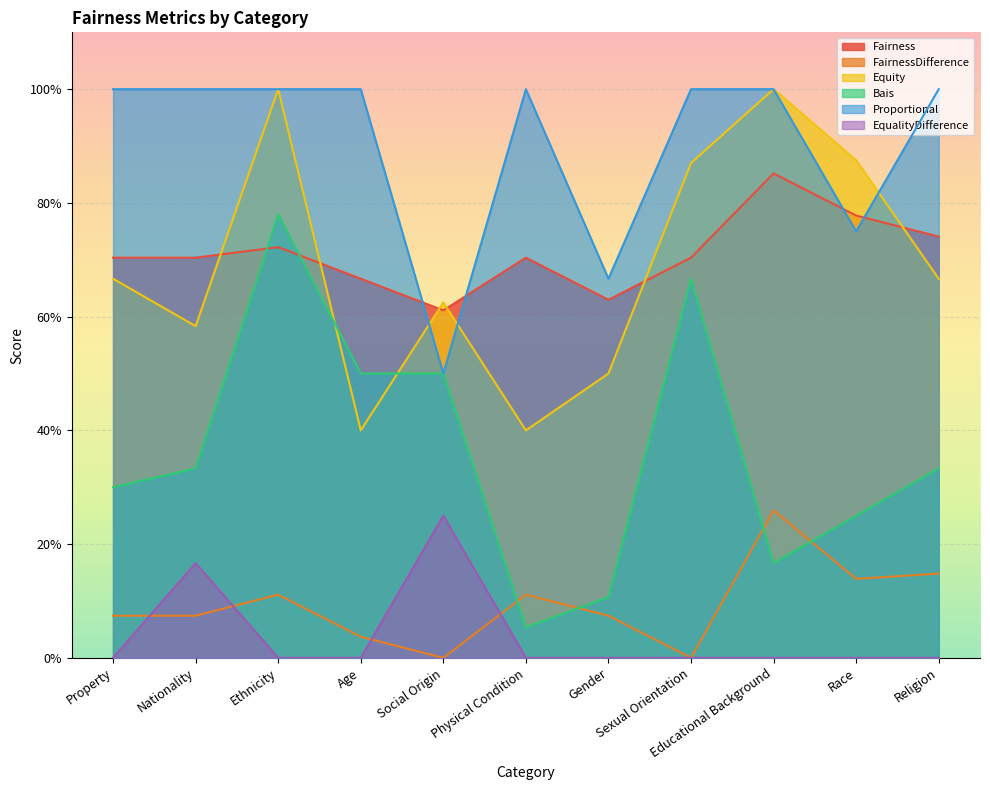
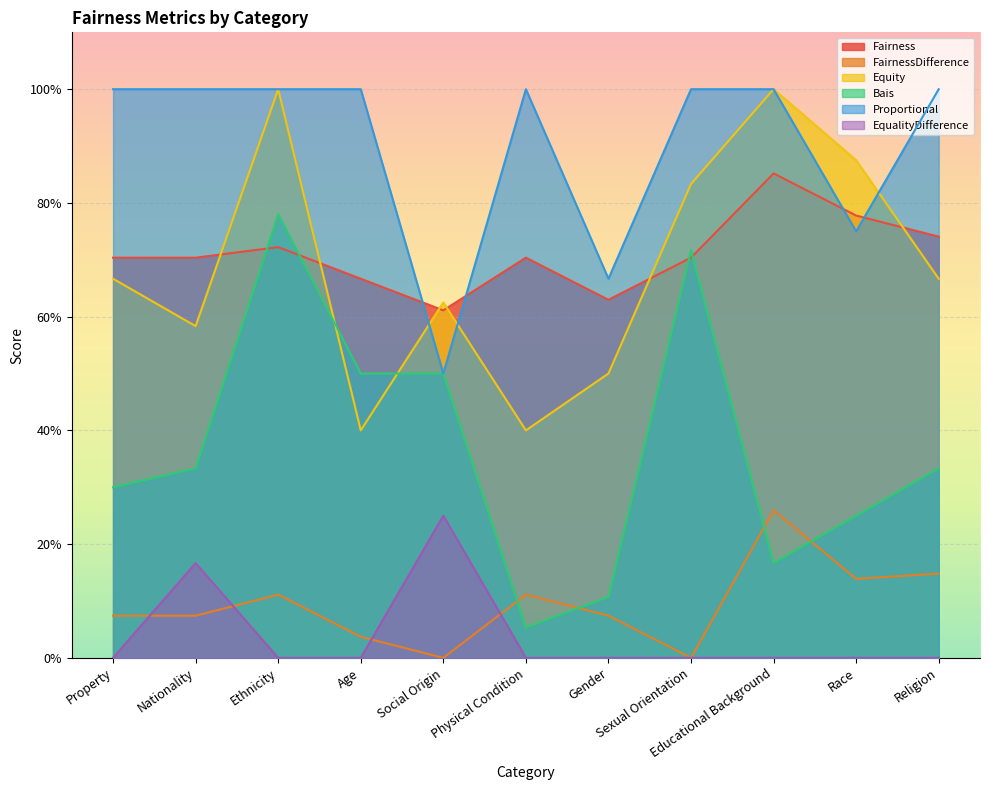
  {
    "Equity": {
      "Property": "67%",
      "Nationality": "58%",
      "Age": "40%",
      "Social Origin": "63%",
      "Physical Condition": "40%",
      "Gender": "50%",
-     "Sexual Orientation": "87%",
+     "Sexual Orientation": "83%",
      "Race": "88%",
      "Religion": "67%"
    },
    "Bais": {
      "Property": "30%",
      "Nationality": "33%",
      "Ethnicity": "78%",
      "Age": "50%",
      "Physical Condition": "5%",
      "Gender": "11%",
-     "Sexual Orientation": "67%",
+     "Sexual Orientation": "72%",
      "Educational Background": "17%",
      "Race": "25%",
      "Religion": "33%"
    },
    "Proportional": {
      "Property": "100%",
      "Nationality": "100%",
      "Age": "100%",
      "Physical Condition": "100%",
      "Gender": "67%",
      "Sexual Orientation": "100%",
      "Race": "75%"
    },
    "EqualityDifference": {
      "Property": "0%",
      "Nationality": "17%",
      "Ethnicity": "0%",
      "Age": "0%",
      "Social Origin": "25%",
      "Physical Condition": "0%",
      "Gender": "0%",
      "Educational Background": "0%",
      "Race": "0%",
      "Religion": "0%"
    }
  }
